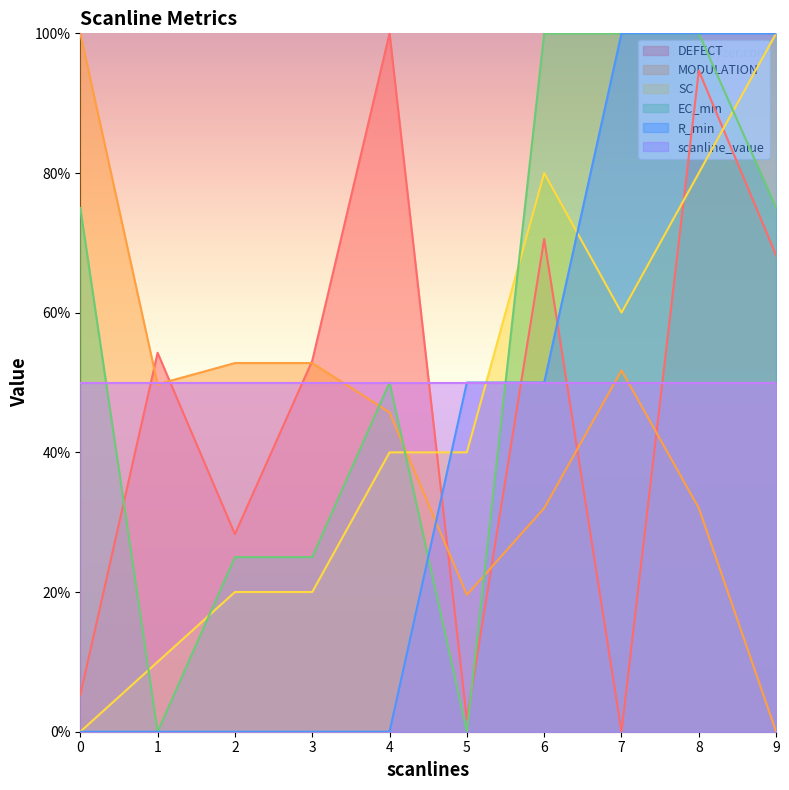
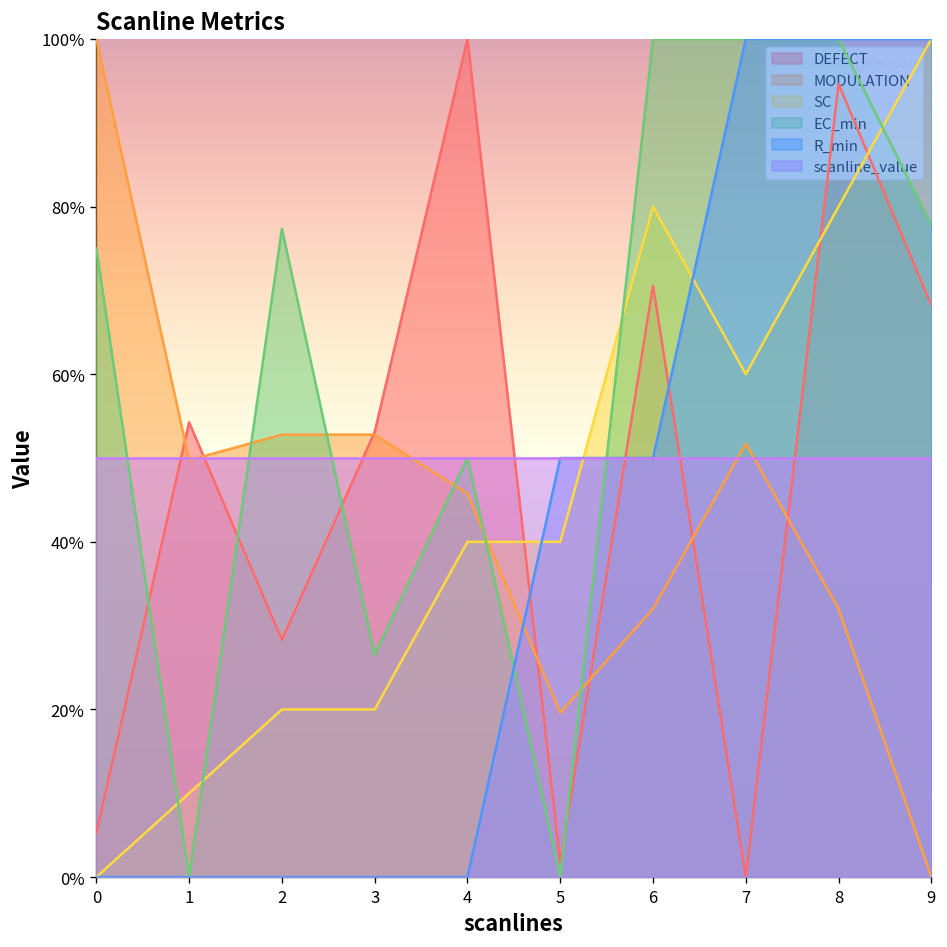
  {
    "EC_min": {
      "0": "75%",
-     "2": "25%",
-     "3": "25%",
+     "2": "77%",
+     "3": "27%",
      "5": "0%",
      "6": "100%",
-     "9": "75%"
+     "9": "78%"
    },
    "R_min": {
      "2": "0%",
      "3": "0%",
      "4": "0%"
    },
    "scanline_value": {
      "0": "50%",
      "2": "50%",
      "3": "50%",
      "7": "50%",
      "8": "50%",
      "9": "50%"
    }
  }
